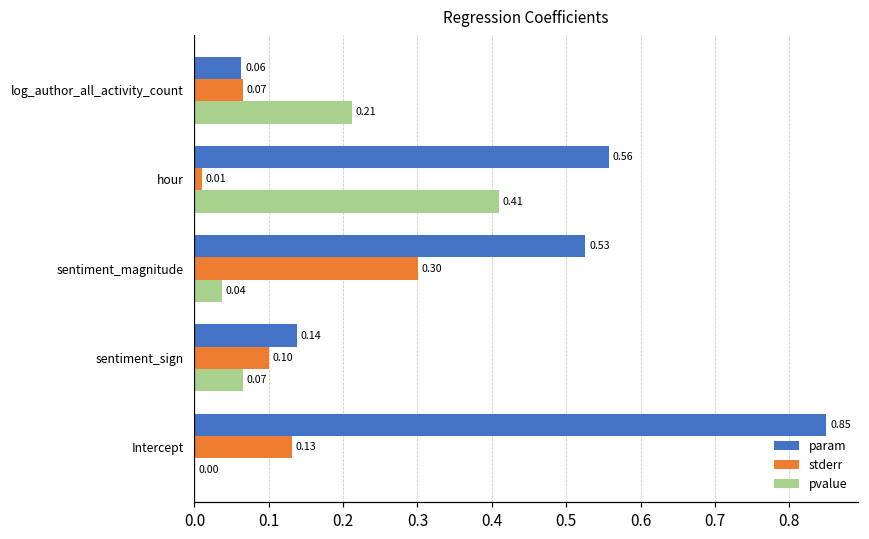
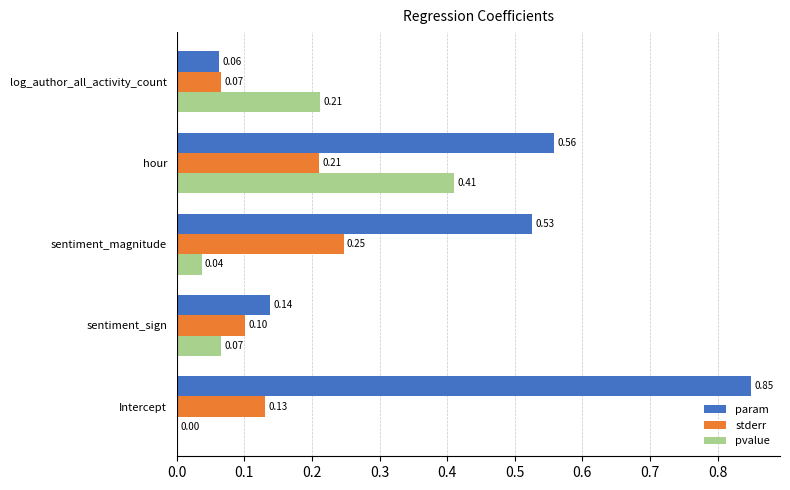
  {
    "param": {
      "log_author_all_activity_count": 0.06,
      "hour": 0.56,
      "sentiment_magnitude": 0.53,
      "sentiment_sign": 0.14,
      "Intercept": 0.85
    },
    "stderr": {
      "log_author_all_activity_count": 0.07,
-     "hour": 0.01,
-     "sentiment_magnitude": 0.30,
+     "hour": 0.21,
+     "sentiment_magnitude": 0.25,
      "sentiment_sign": 0.10,
      "Intercept": 0.13
    },
    "pvalue": {
      "log_author_all_activity_count": 0.21,
      "hour": 0.41,
      "sentiment_magnitude": 0.04,
      "sentiment_sign": 0.07,
      "Intercept": 0.00
    }
  }
